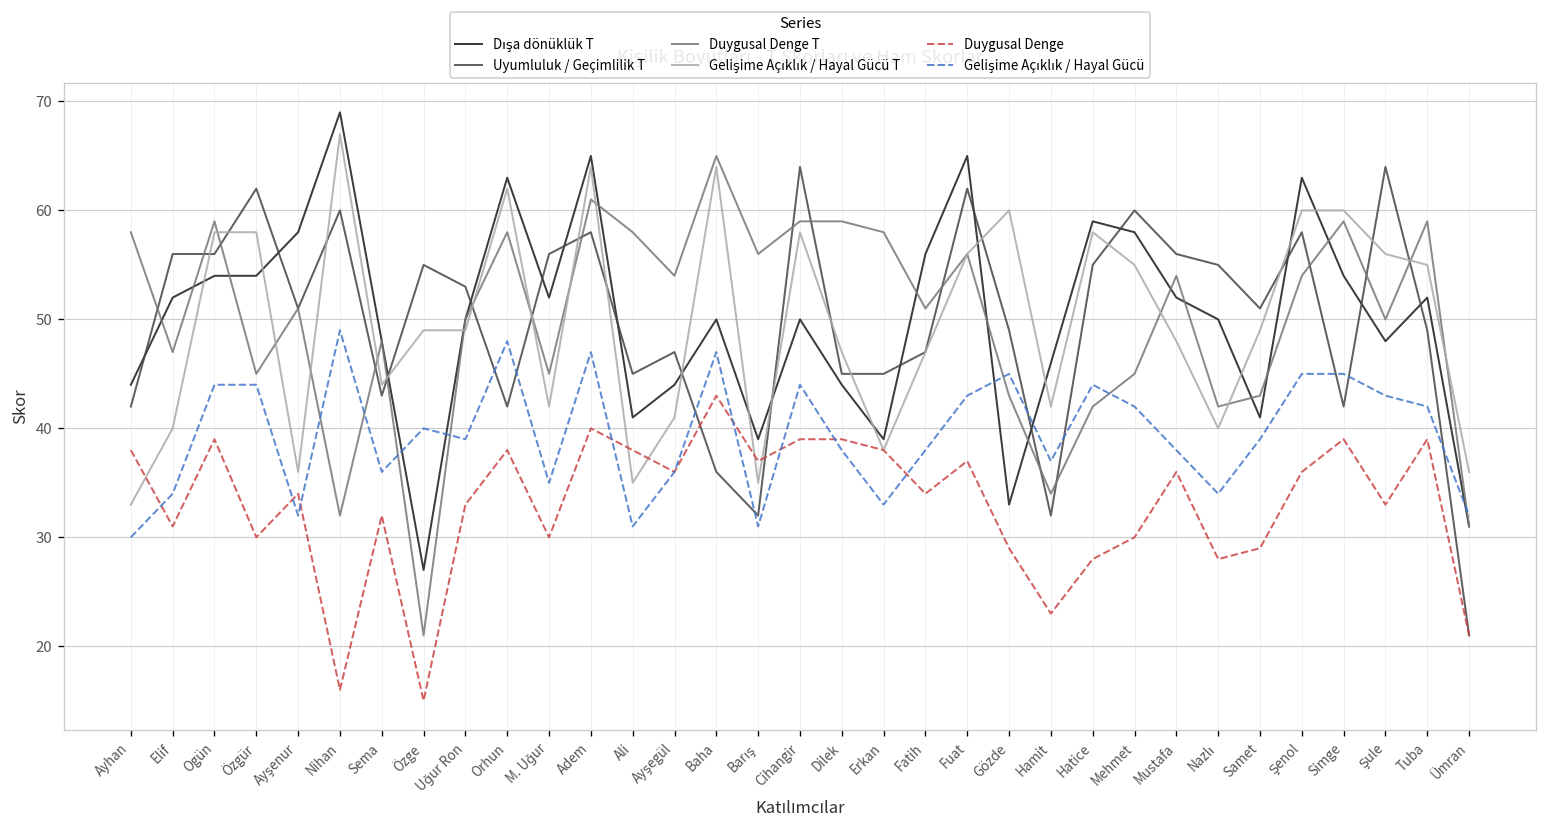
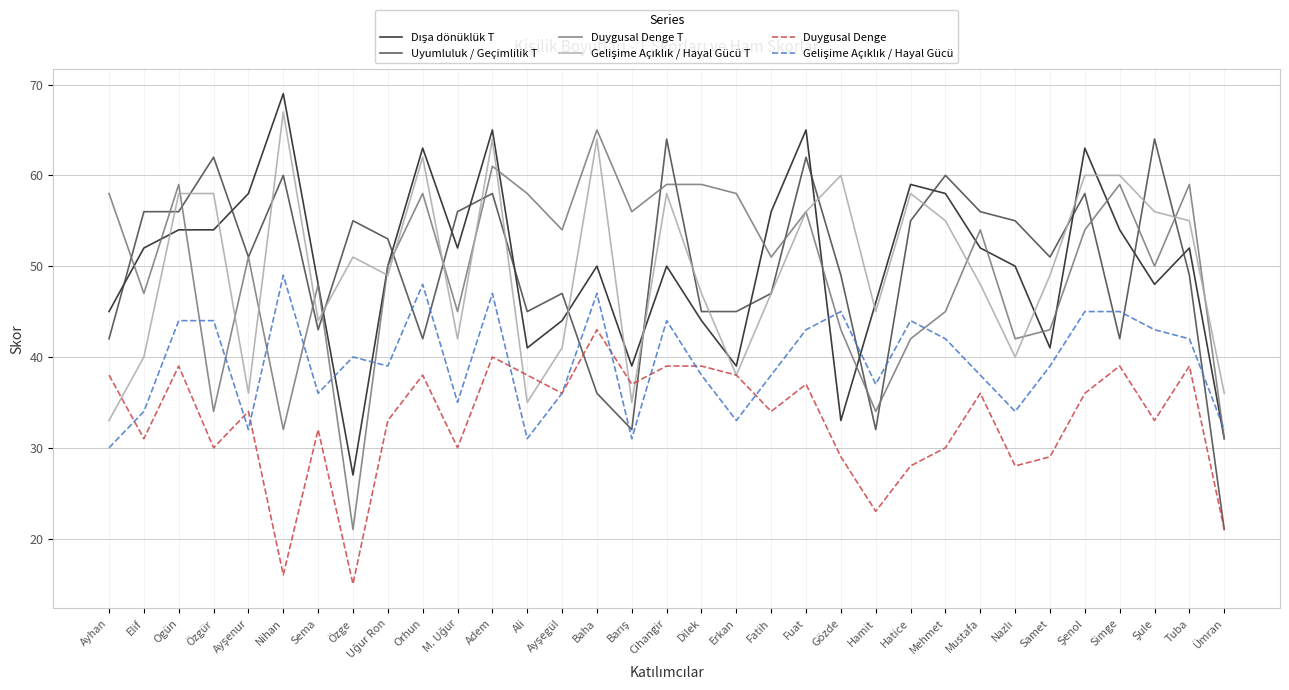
  {
    "Dışa dönüklük T": {
-     "Ayhan": 44,
+     "Ayhan": 45,
      "Elif": 52,
      "Ogün": 54,
      "Özgür": 54,
      "Ayşenur": 58,
      "Nihan": 69,
      "Özge": 27,
      "Orhun": 63,
      "M. Uğur": 52,
      "Adem": 65,
      "Ali": 41,
      "Ayşegül": 44,
      "Baha": 50,
      "Barış": 39,
      "Cihangir": 50,
      "Dilek": 44,
      "Erkan": 39,
      "Fatih": 56,
      "Fuat": 65,
      "Gözde": 33,
      "Hamit": 46,
      "Hatice": 59,
      "Mehmet": 58,
      "Mustafa": 52,
      "Nazlı": 50,
      "Samet": 41,
      "Şenol": 63,
      "Simge": 54,
      "Şule": 48,
      "Tuba": 52
    },
    "Uyumluluk / Geçimlilik T": {
      "Ayhan": 42,
      "Elif": 56,
      "Ogün": 56,
      "Özgür": 62,
      "Nihan": 60,
      "Sema": 43,
      "Özge": 55,
      "Uğur Ron": 53,
      "Orhun": 42,
      "M. Uğur": 56,
      "Adem": 58,
      "Ali": 45,
      "Ayşegül": 47,
      "Baha": 36,
      "Barış": 32,
      "Cihangir": 64,
      "Dilek": 45,
      "Erkan": 45,
      "Fuat": 62,
      "Gözde": 49,
      "Hamit": 32,
      "Hatice": 55,
      "Mehmet": 60,
      "Mustafa": 56,
      "Nazlı": 55,
      "Samet": 51,
      "Şenol": 58,
      "Simge": 42,
      "Şule": 64,
      "Tuba": 49
    },
    "Duygusal Denge T": {
      "Ayhan": 58,
      "Elif": 47,
      "Ogün": 59,
-     "Özgür": 45,
+     "Özgür": 34,
      "Nihan": 32,
      "Özge": 21,
      "Orhun": 58,
      "M. Uğur": 45,
      "Adem": 61,
      "Ali": 58,
      "Ayşegül": 54,
      "Baha": 65,
      "Barış": 56,
      "Cihangir": 59,
      "Dilek": 59,
      "Erkan": 58,
      "Fatih": 51,
      "Gözde": 43,
      "Hamit": 34,
      "Hatice": 42,
      "Mehmet": 45,
      "Mustafa": 54,
      "Nazlı": 42,
      "Samet": 43,
      "Şenol": 54,
      "Simge": 59,
      "Şule": 50,
      "Tuba": 59
    },
    "Gelişime Açıklık / Hayal Gücü T": {
      "Ayhan": 33,
      "Elif": 40,
      "Ogün": 58,
      "Özgür": 58,
      "Ayşenur": 36,
      "Nihan": 67,
      "Sema": 44,
-     "Özge": 49,
+     "Özge": 51,
      "Uğur Ron": 49,
      "Orhun": 62,
      "M. Uğur": 42,
      "Adem": 64,
      "Ali": 35,
      "Ayşegül": 41,
      "Baha": 64,
      "Barış": 35,
      "Cihangir": 58,
      "Dilek": 47,
      "Gözde": 60,
-     "Hamit": 42,
+     "Hamit": 45,
      "Hatice": 58,
      "Mehmet": 55,
      "Mustafa": 48,
      "Nazlı": 40,
      "Samet": 49,
      "Şenol": 60,
      "Simge": 60,
      "Şule": 56,
      "Tuba": 55,
      "Ümran": 36
    },
    "Duygusal Denge": {
      "Ayhan": 38,
      "Elif": 31,
      "Ogün": 39,
      "Özgür": 30,
      "Ayşenur": 34,
      "Nihan": 16,
      "Sema": 32,
      "Özge": 15,
      "Uğur Ron": 33,
      "Orhun": 38,
      "M. Uğur": 30,
      "Adem": 40,
      "Ali": 38,
      "Baha": 43,
      "Barış": 37,
      "Cihangir": 39,
      "Dilek": 39,
      "Fatih": 34,
      "Fuat": 37,
      "Gözde": 29,
      "Hamit": 23,
      "Hatice": 28,
      "Mehmet": 30,
      "Mustafa": 36,
      "Nazlı": 28,
      "Samet": 29,
      "Şenol": 36,
      "Simge": 39,
      "Şule": 33,
      "Tuba": 39
    },
    "Gelişime Açıklık / Hayal Gücü": {
      "Ayhan": 30,
      "Elif": 34,
      "Ogün": 44,
      "Özgür": 44,
      "Ayşenur": 32,
      "Nihan": 49,
      "Sema": 36,
      "Özge": 40,
      "Uğur Ron": 39,
      "Orhun": 48,
      "M. Uğur": 35,
      "Adem": 47,
      "Ali": 31,
      "Baha": 47,
      "Barış": 31,
      "Cihangir": 44,
      "Dilek": 38,
      "Erkan": 33,
      "Fatih": 38,
      "Fuat": 43,
      "Gözde": 45,
      "Hamit": 37,
      "Hatice": 44,
      "Mehmet": 42,
      "Mustafa": 38,
      "Nazlı": 34,
      "Samet": 39,
      "Şenol": 45,
      "Simge": 45,
      "Şule": 43,
      "Tuba": 42,
      "Ümran": 32
    }
  }
